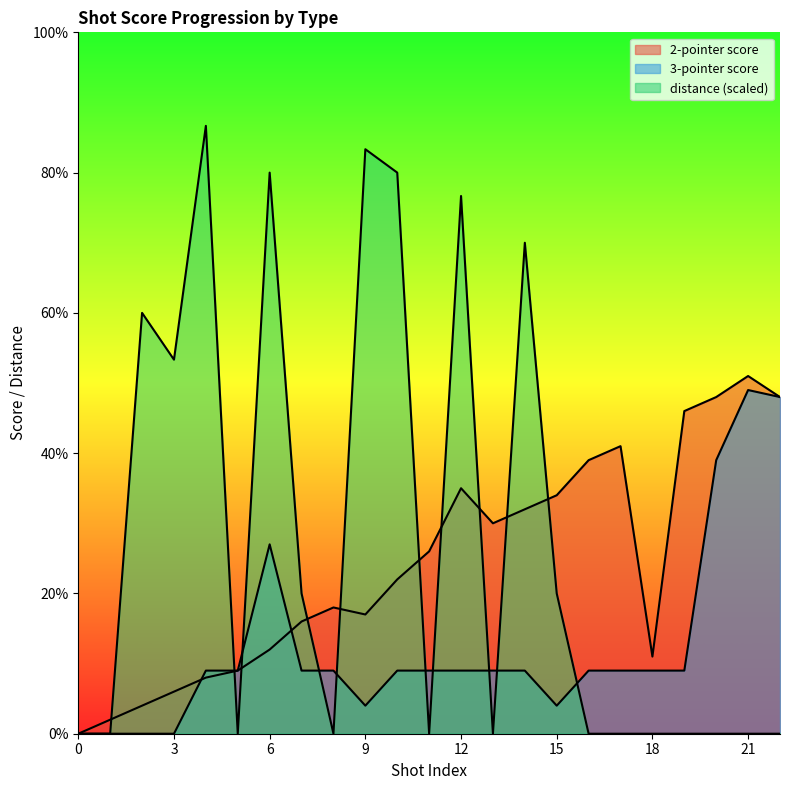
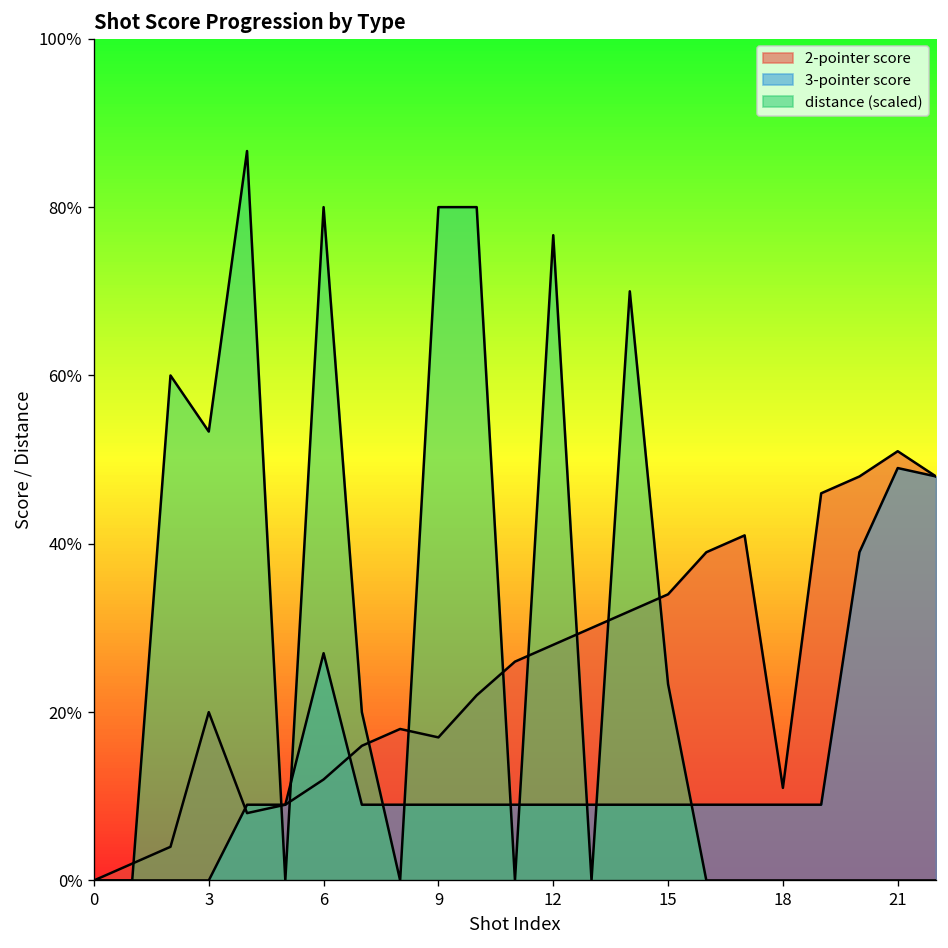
  {
    "2-pointer score": {
-     "3": "6%",
+     "3": "20%",
      "6": "12%",
      "9": "17%",
-     "12": "35%",
+     "12": "28%",
      "15": "34%",
      "18": "11%",
      "21": "51%"
    },
    "3-pointer score": {
      "3": "0%",
      "6": "27%",
-     "9": "4%",
+     "9": "9%",
      "12": "9%",
-     "15": "4%",
+     "15": "9%",
      "18": "9%",
      "21": "49%"
    },
    "distance (scaled)": {
      "3": "53%",
      "6": "80%",
-     "9": "83%",
+     "9": "80%",
      "12": "77%",
-     "15": "20%",
+     "15": "23%",
      "18": "0%",
      "21": "0%"
    }
  }
